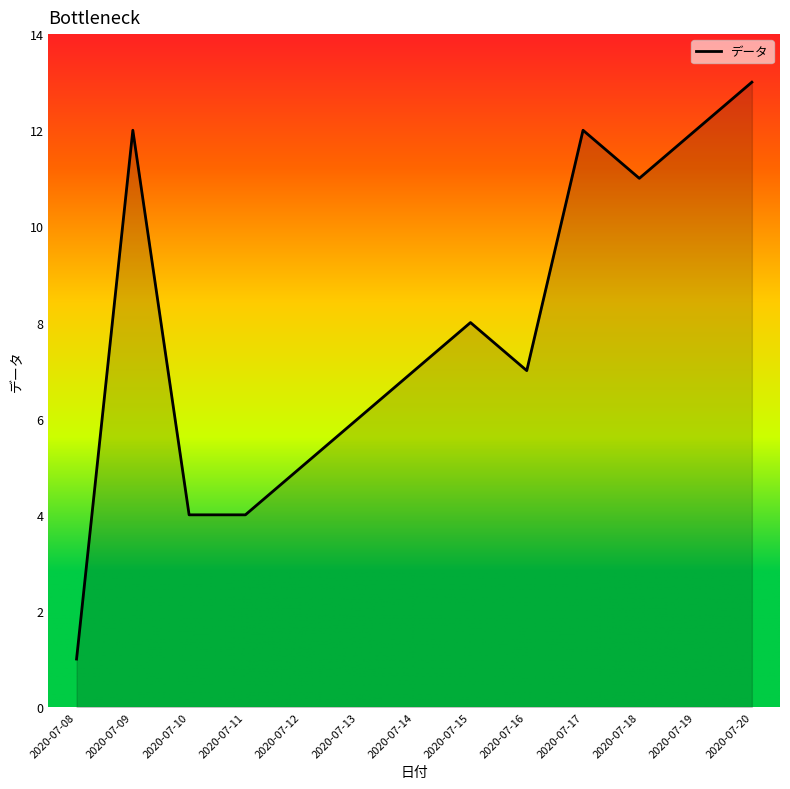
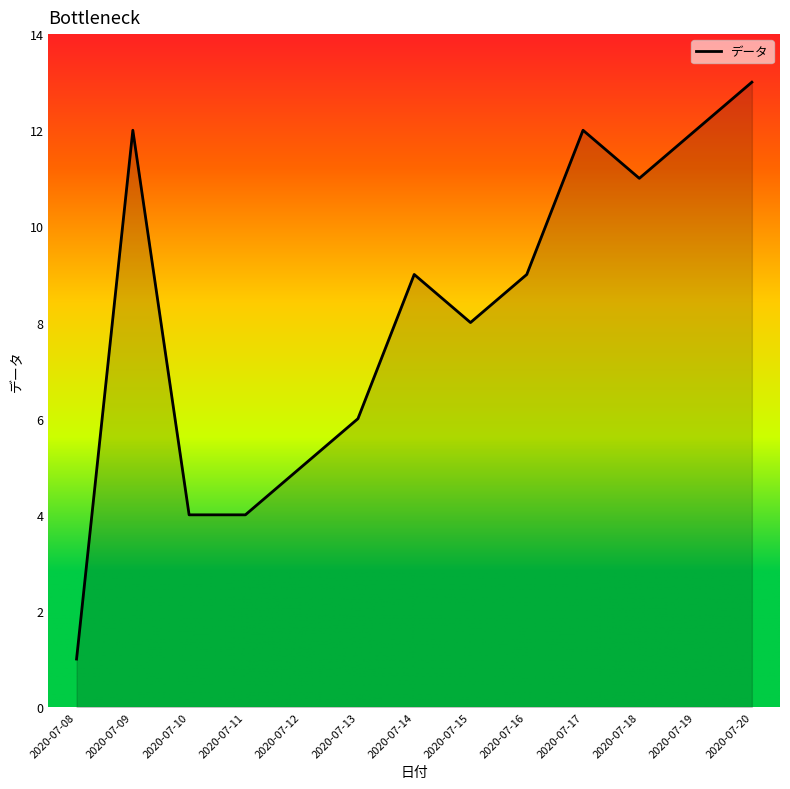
  {
    "2020-07-08": 1,
    "2020-07-09": 12,
    "2020-07-10": 4,
    "2020-07-11": 4,
    "2020-07-12": 5,
    "2020-07-13": 6,
-   "2020-07-14": 7,
+   "2020-07-14": 9,
    "2020-07-15": 8,
-   "2020-07-16": 7,
+   "2020-07-16": 9,
    "2020-07-17": 12,
    "2020-07-18": 11,
    "2020-07-19": 12,
    "2020-07-20": 13
  }
